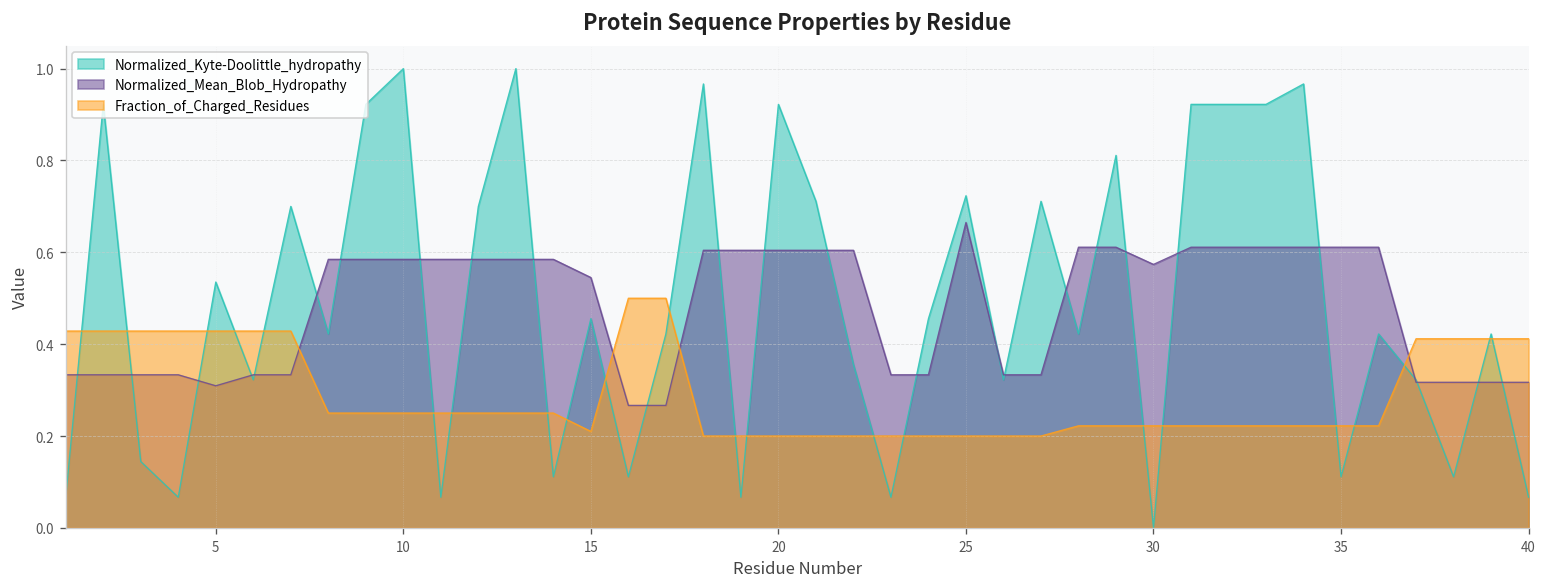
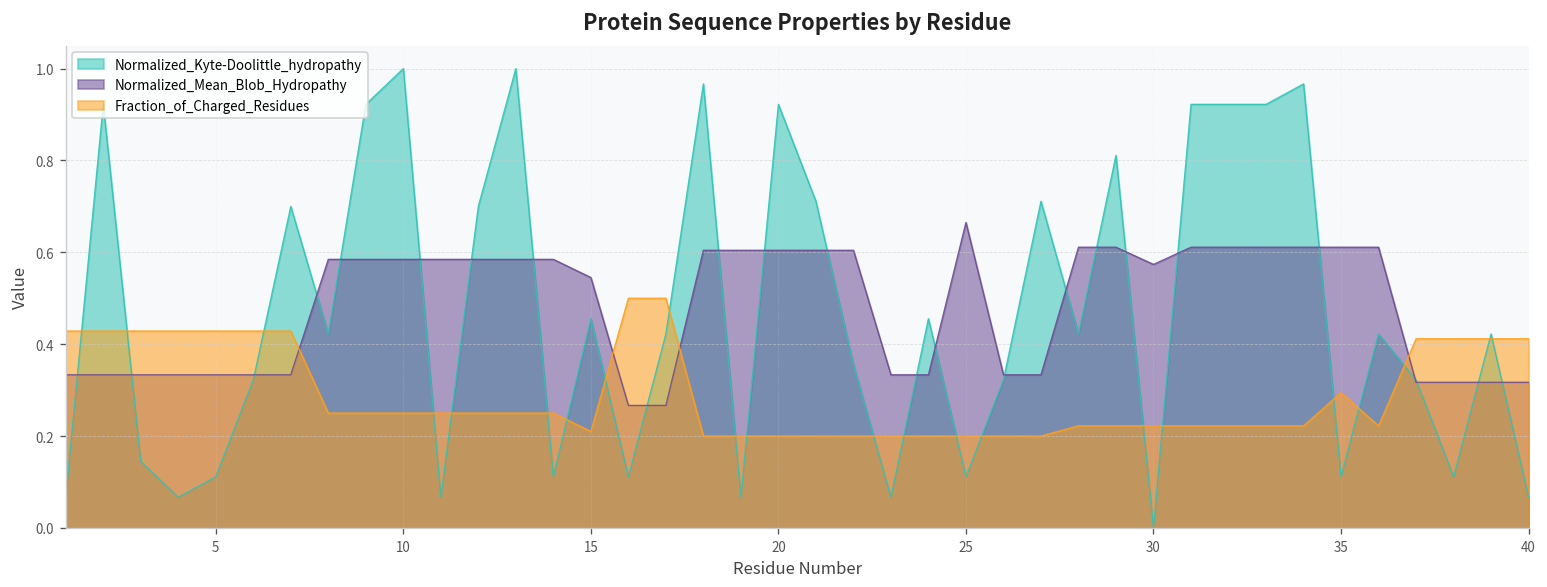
  {
    "Normalized_Kyte-Doolittle_hydropathy": {
-     "5": 0.54,
+     "5": 0.11,
      "10": 1.00,
      "15": 0.46,
      "20": 0.92,
-     "25": 0.72,
+     "25": 0.11,
      "30": 0.00,
      "35": 0.11,
      "40": 0.07
    },
    "Normalized_Mean_Blob_Hydropathy": {
-     "5": 0.31,
+     "5": 0.33,
      "10": 0.58,
      "15": 0.55,
      "20": 0.60,
      "25": 0.67,
      "30": 0.57,
      "35": 0.61,
      "40": 0.32
    },
    "Fraction_of_Charged_Residues": {
      "5": 0.43,
      "10": 0.25,
      "15": 0.21,
      "20": 0.20,
      "25": 0.20,
      "30": 0.22,
-     "35": 0.22,
+     "35": 0.29,
      "40": 0.41
    }
  }
